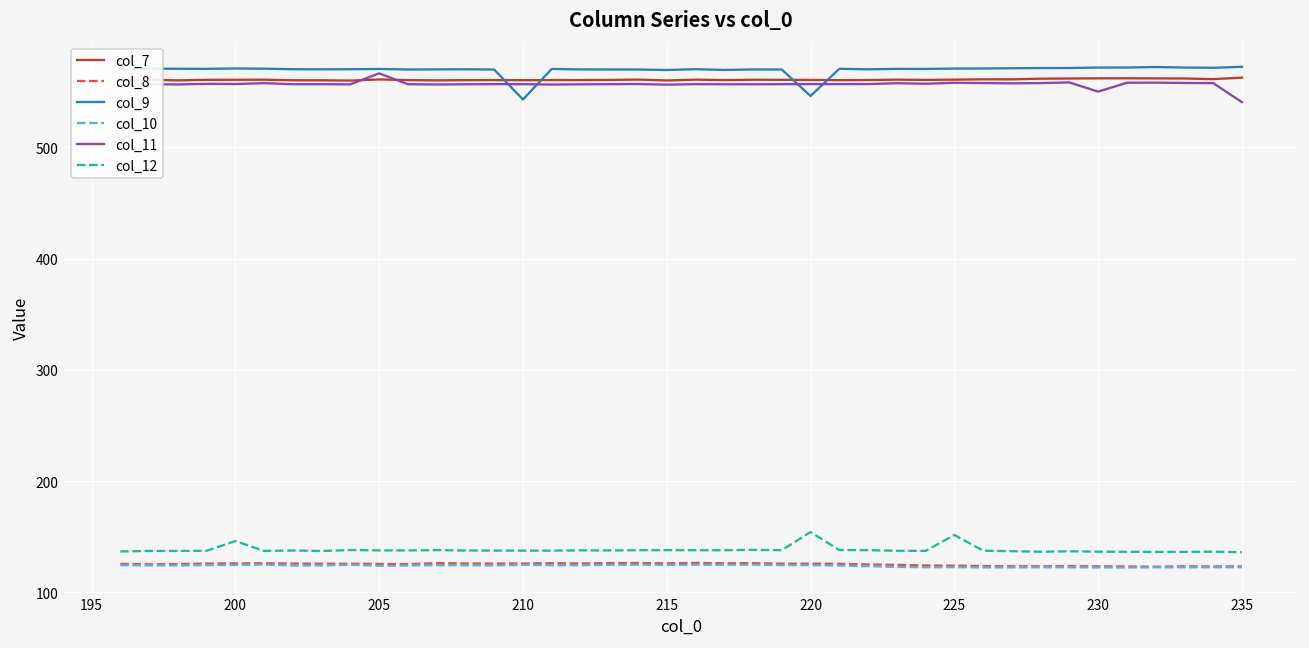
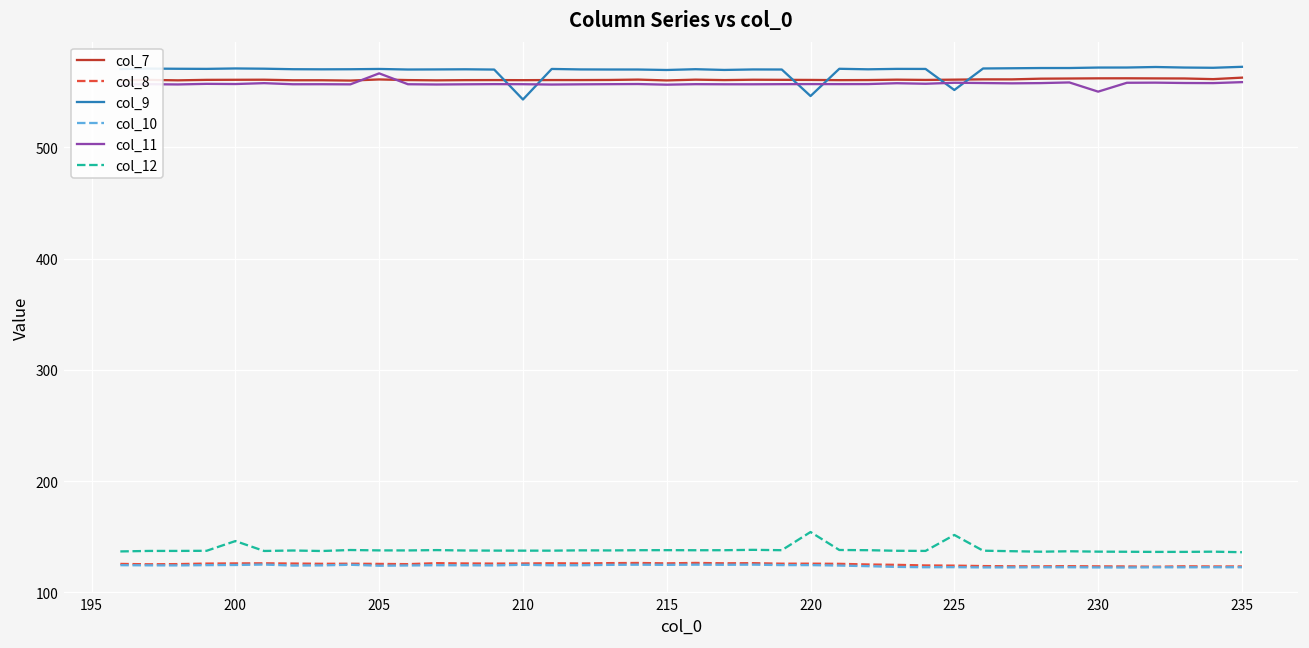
  {
    "col_9": {
      "200": 571,
      "205": 570,
      "210": 543,
      "215": 569,
      "220": 546,
-     "225": 571,
+     "225": 551,
      "230": 572,
      "235": 572
    },
    "col_11": {
      "200": 557,
      "205": 566,
      "210": 557,
      "215": 556,
      "220": 557,
      "225": 558,
      "230": 550,
-     "235": 541
+     "235": 558
    },
    "col_12": {
      "200": 146,
      "205": 138,
      "210": 138,
      "215": 138,
      "220": 154,
      "225": 152,
      "230": 137,
      "235": 136
    }
  }
